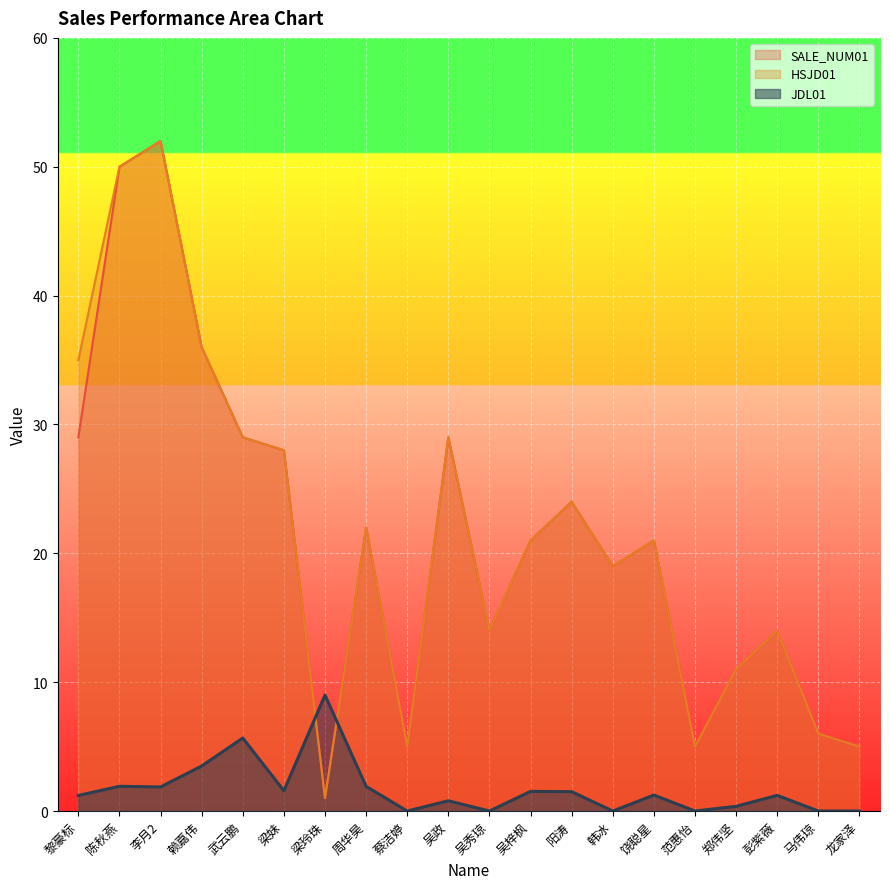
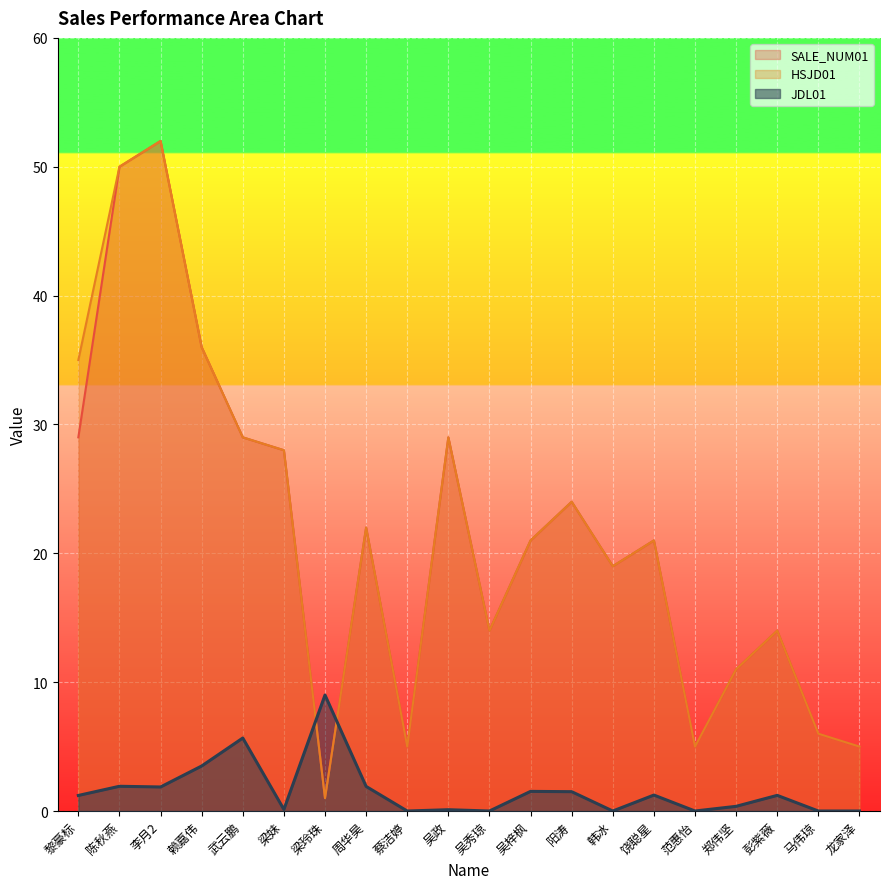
  {
    "JDL01": {
      "黎豪标": 1.2,
      "陈秋燕": 1.9,
      "李月2": 1.9,
      "赖嘉伟": 3.5,
      "武云鹏": 5.7,
-     "梁妹": 1.6,
+     "梁妹": 0.1,
      "梁玲珠": 9.0,
      "周华昊": 1.9,
      "蔡洁婷": 0.0,
-     "吴政": 0.8,
+     "吴政": 0.1,
      "吴秀琼": 0.0,
      "吴梓枫": 1.5,
      "阳涛": 1.5,
      "韩冰": 0.0,
      "饶聪星": 1.2,
      "范惠怡": 0.0,
      "郑伟坚": 0.4,
      "彭紫薇": 1.2,
      "马伟琼": 0.0,
      "龙家泽": 0.0
    }
  }
